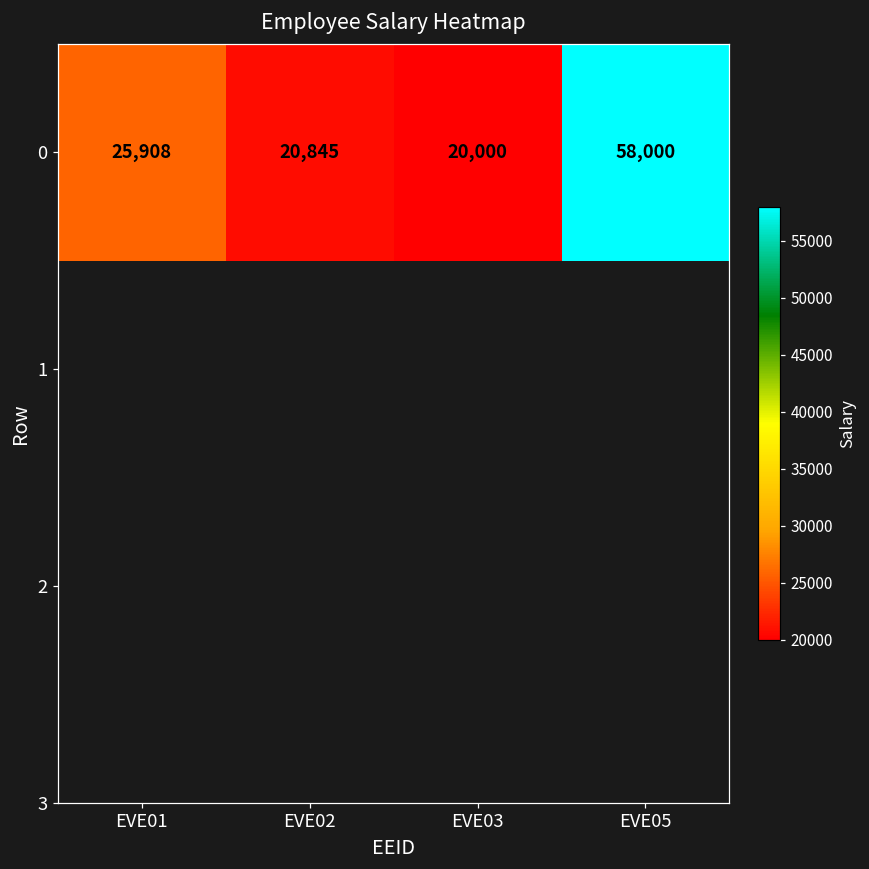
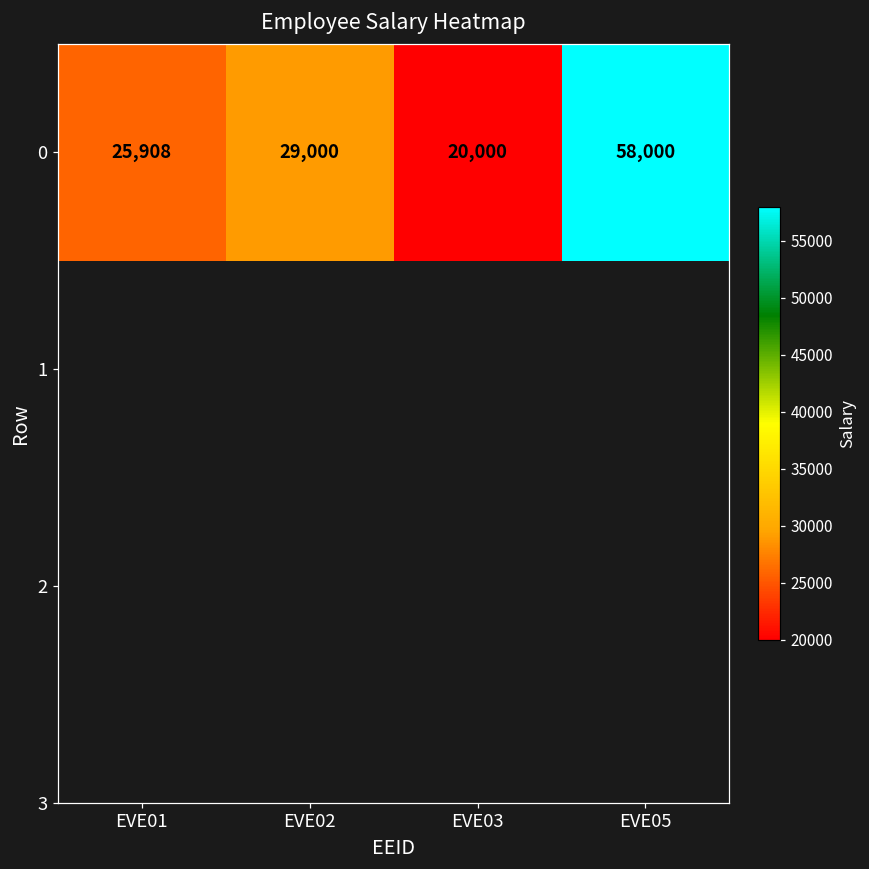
  {
    "0": {
      "EVE01": "25,908",
-     "EVE02": "20,845",
+     "EVE02": "29,000",
      "EVE03": "20,000",
      "EVE05": "58,000"
    }
  }
